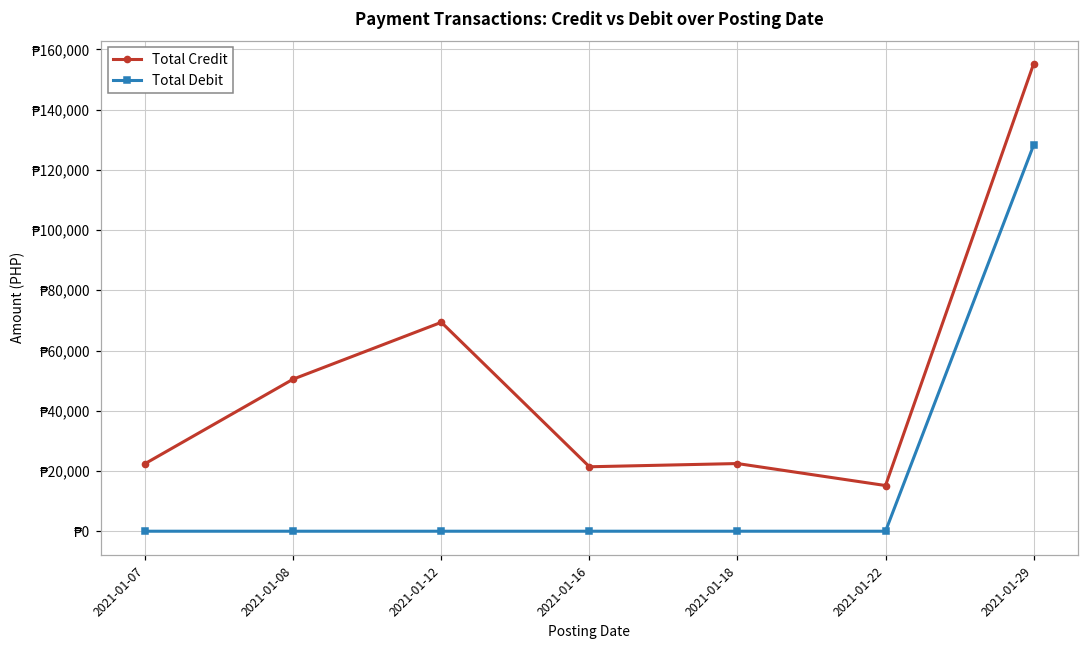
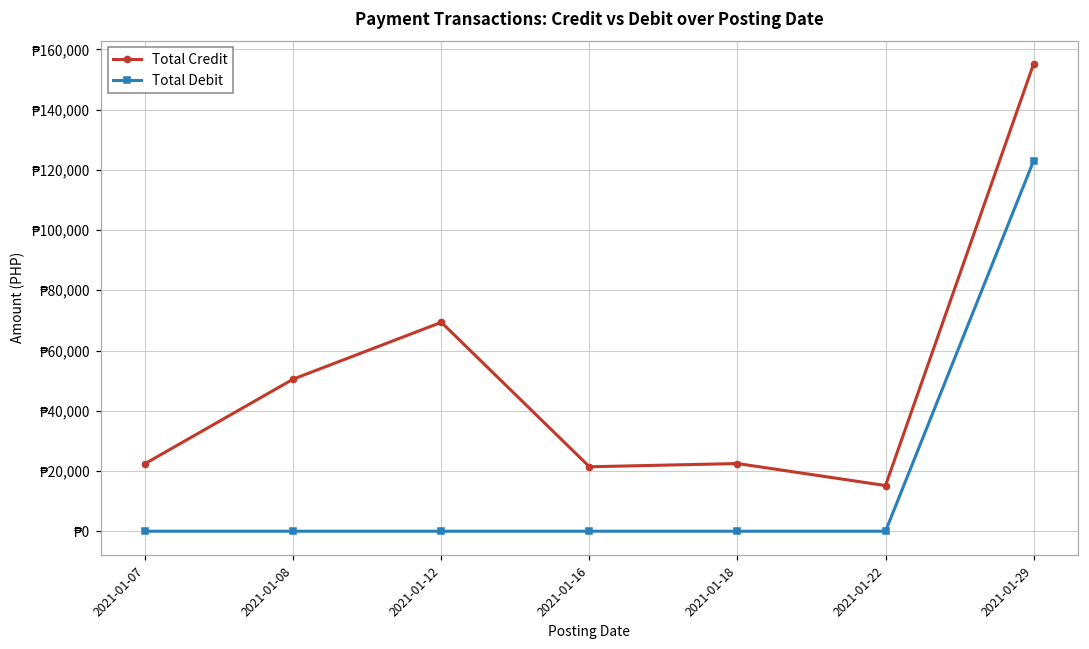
  {
    "Total Credit": {
      "2021-01-07": "₱22,000",
      "2021-01-08": "₱51,000",
      "2021-01-12": "₱69,000",
      "2021-01-16": "₱21,000",
      "2021-01-18": "₱22,000",
      "2021-01-22": "₱15,000",
      "2021-01-29": "₱155,000"
    },
    "Total Debit": {
      "2021-01-07": "₱0",
      "2021-01-08": "₱0",
      "2021-01-12": "₱0",
      "2021-01-16": "₱0",
      "2021-01-18": "₱0",
      "2021-01-22": "₱0",
-     "2021-01-29": "₱128,000"
+     "2021-01-29": "₱123,000"
    }
  }
